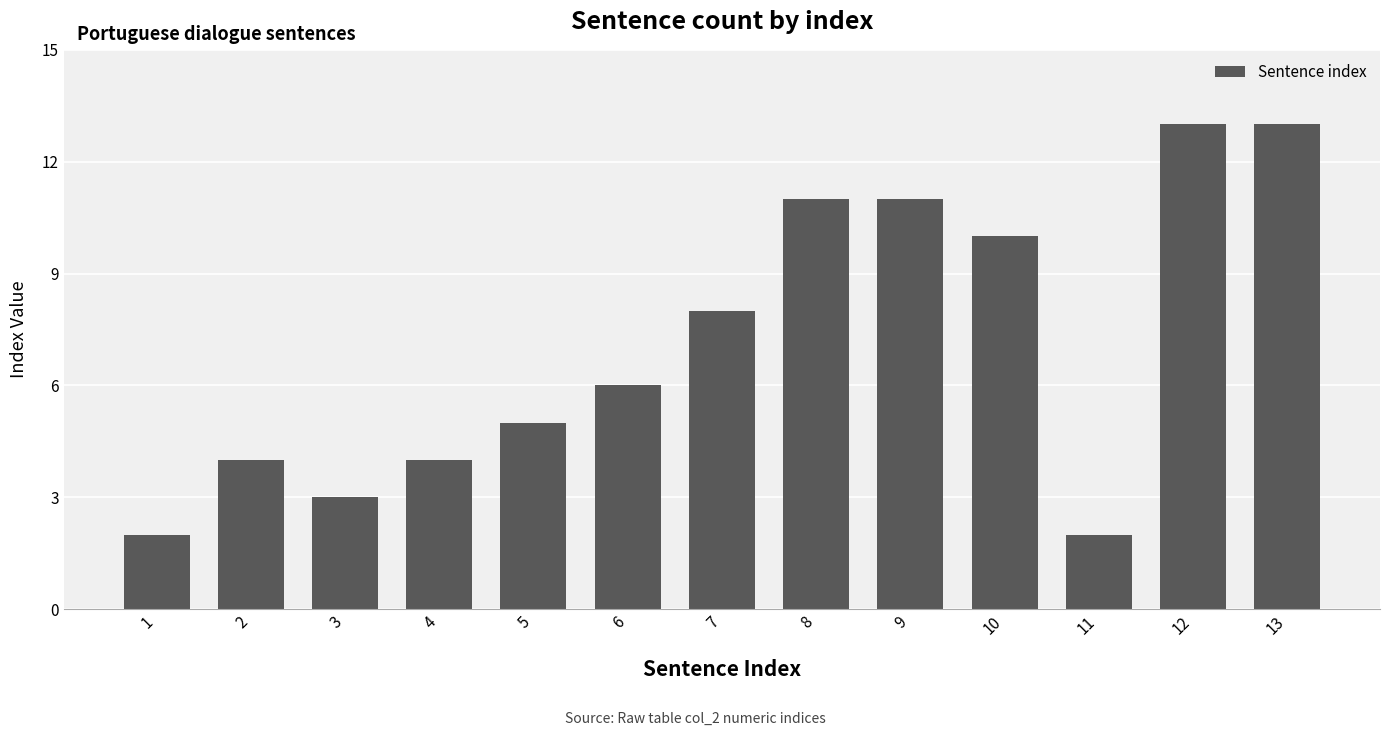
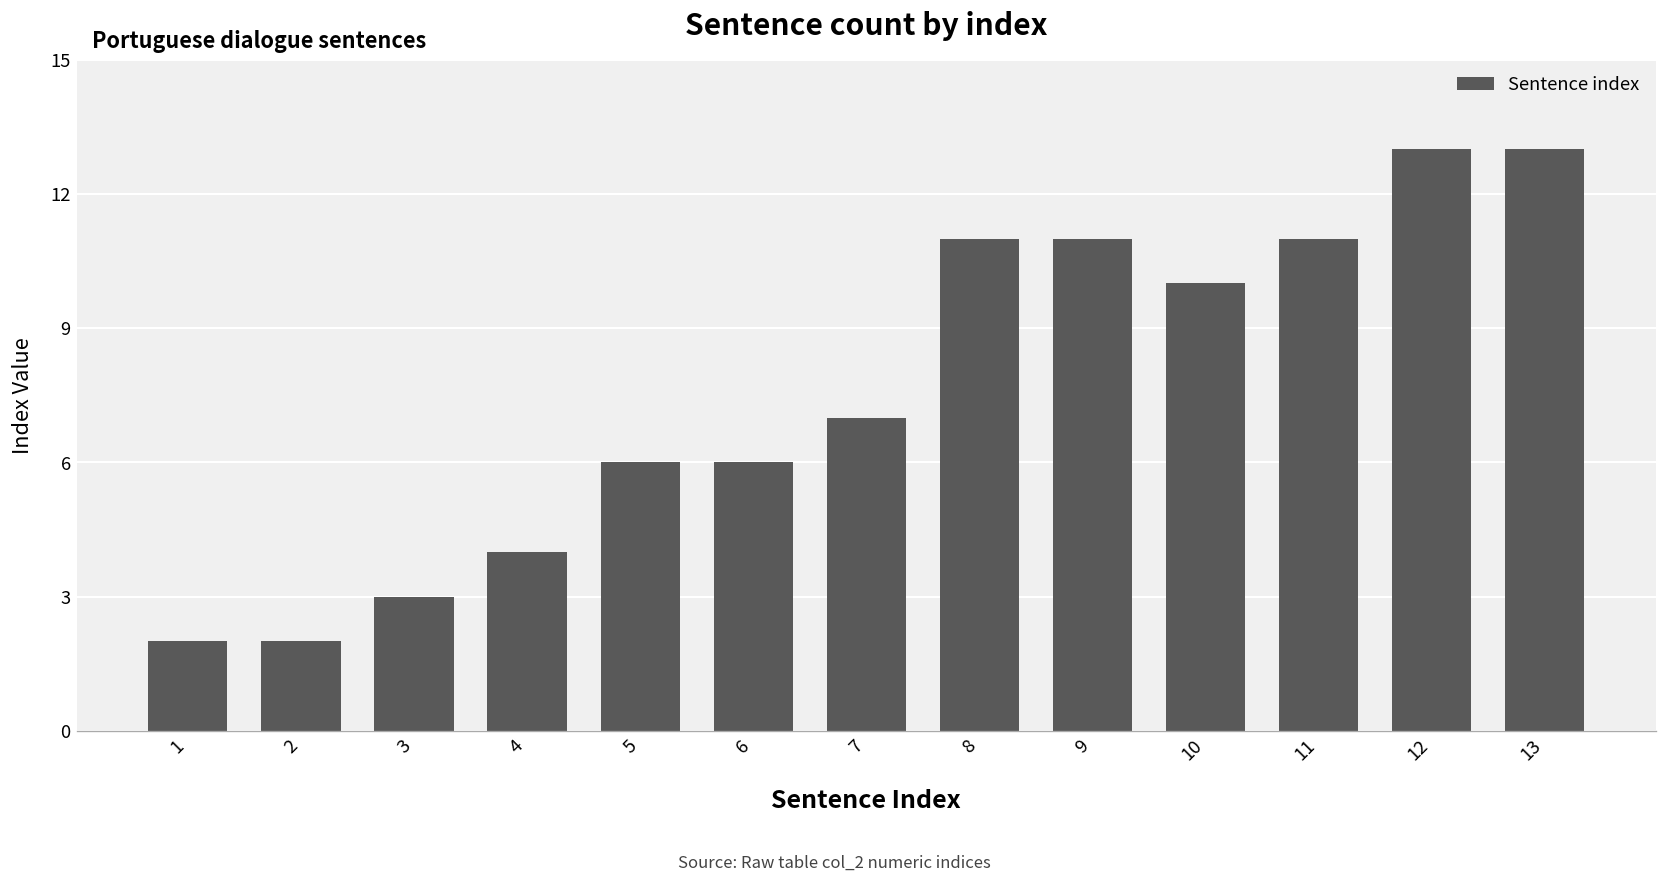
  {
    "1": 2,
-   "2": 4,
+   "2": 2,
    "3": 3,
    "4": 4,
-   "5": 5,
+   "5": 6,
    "6": 6,
-   "7": 8,
+   "7": 7,
    "8": 11,
    "9": 11,
    "10": 10,
-   "11": 2,
+   "11": 11,
    "12": 13,
    "13": 13
  }
